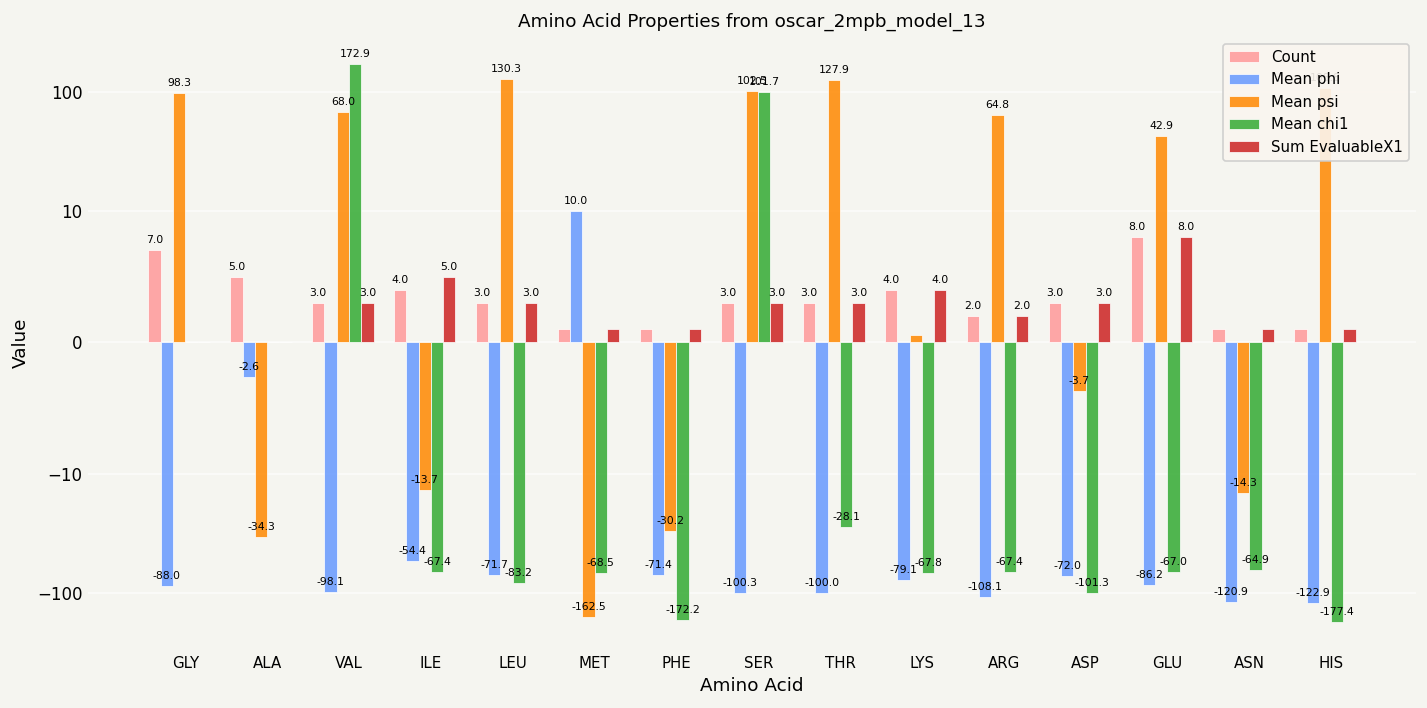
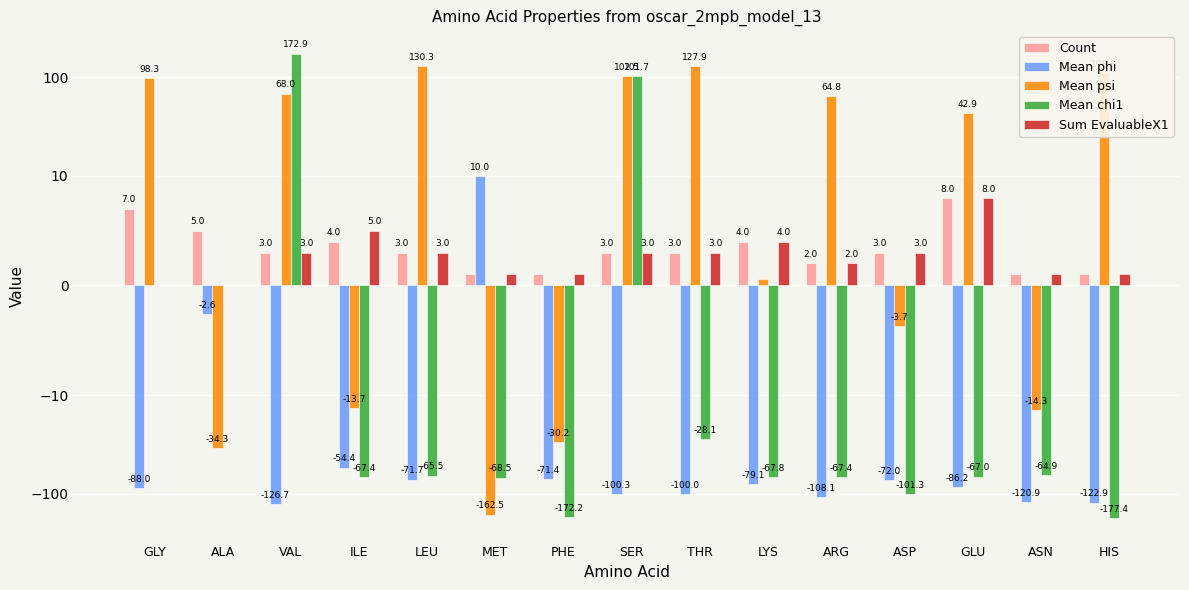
  {
    "Count": {
      "GLY": 7.0,
      "ALA": 5.0,
      "VAL": 3.0,
      "ILE": 4.0,
      "LEU": 3.0,
      "SER": 3.0,
      "THR": 3.0,
      "LYS": 4.0,
      "ARG": 2.0,
      "ASP": 3.0,
      "GLU": 8.0
    },
    "Mean phi": {
      "GLY": -88.0,
      "ALA": -2.6,
-     "VAL": -98.1,
+     "VAL": -126.7,
      "ILE": -54.4,
      "LEU": -71.7,
      "MET": 10.0,
      "PHE": -71.4,
      "SER": -100.3,
      "THR": -100.0,
      "LYS": -79.1,
      "ARG": -108.1,
      "ASP": -72.0,
      "GLU": -86.2,
      "ASN": -120.9,
      "HIS": -122.9
    },
    "Mean psi": {
      "GLY": 98.3,
      "ALA": -34.3,
      "VAL": 68.0,
      "ILE": -13.7,
      "LEU": 130.3,
      "MET": -162.5,
      "PHE": -30.2,
      "THR": 127.9,
      "ARG": 64.8,
      "ASP": -3.7,
      "GLU": 42.9,
      "ASN": -14.3
    },
    "Mean chi1": {
      "VAL": 172.9,
      "ILE": -67.4,
-     "LEU": -83.2,
+     "LEU": -65.5,
      "MET": -68.5,
      "PHE": -172.2,
      "THR": -28.1,
      "LYS": -67.8,
      "ARG": -67.4,
      "ASP": -101.3,
      "GLU": -67.0,
      "ASN": -64.9,
      "HIS": -177.4
    },
    "Sum EvaluableX1": {
      "VAL": 3.0,
      "ILE": 5.0,
      "LEU": 3.0,
      "SER": 3.0,
      "THR": 3.0,
      "LYS": 4.0,
      "ARG": 2.0,
      "ASP": 3.0,
      "GLU": 8.0
    }
  }
